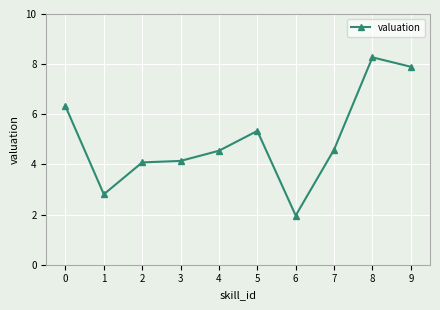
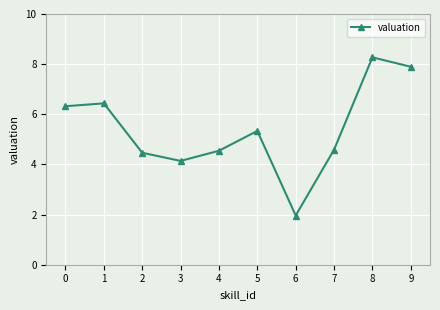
  {
    "0": 6.3,
-   "1": 2.8,
-   "2": 4.1,
+   "1": 6.4,
+   "2": 4.5,
    "3": 4.1,
    "4": 4.5,
    "5": 5.3,
    "6": 2.0,
    "7": 4.6,
    "8": 8.3,
    "9": 7.9
  }
